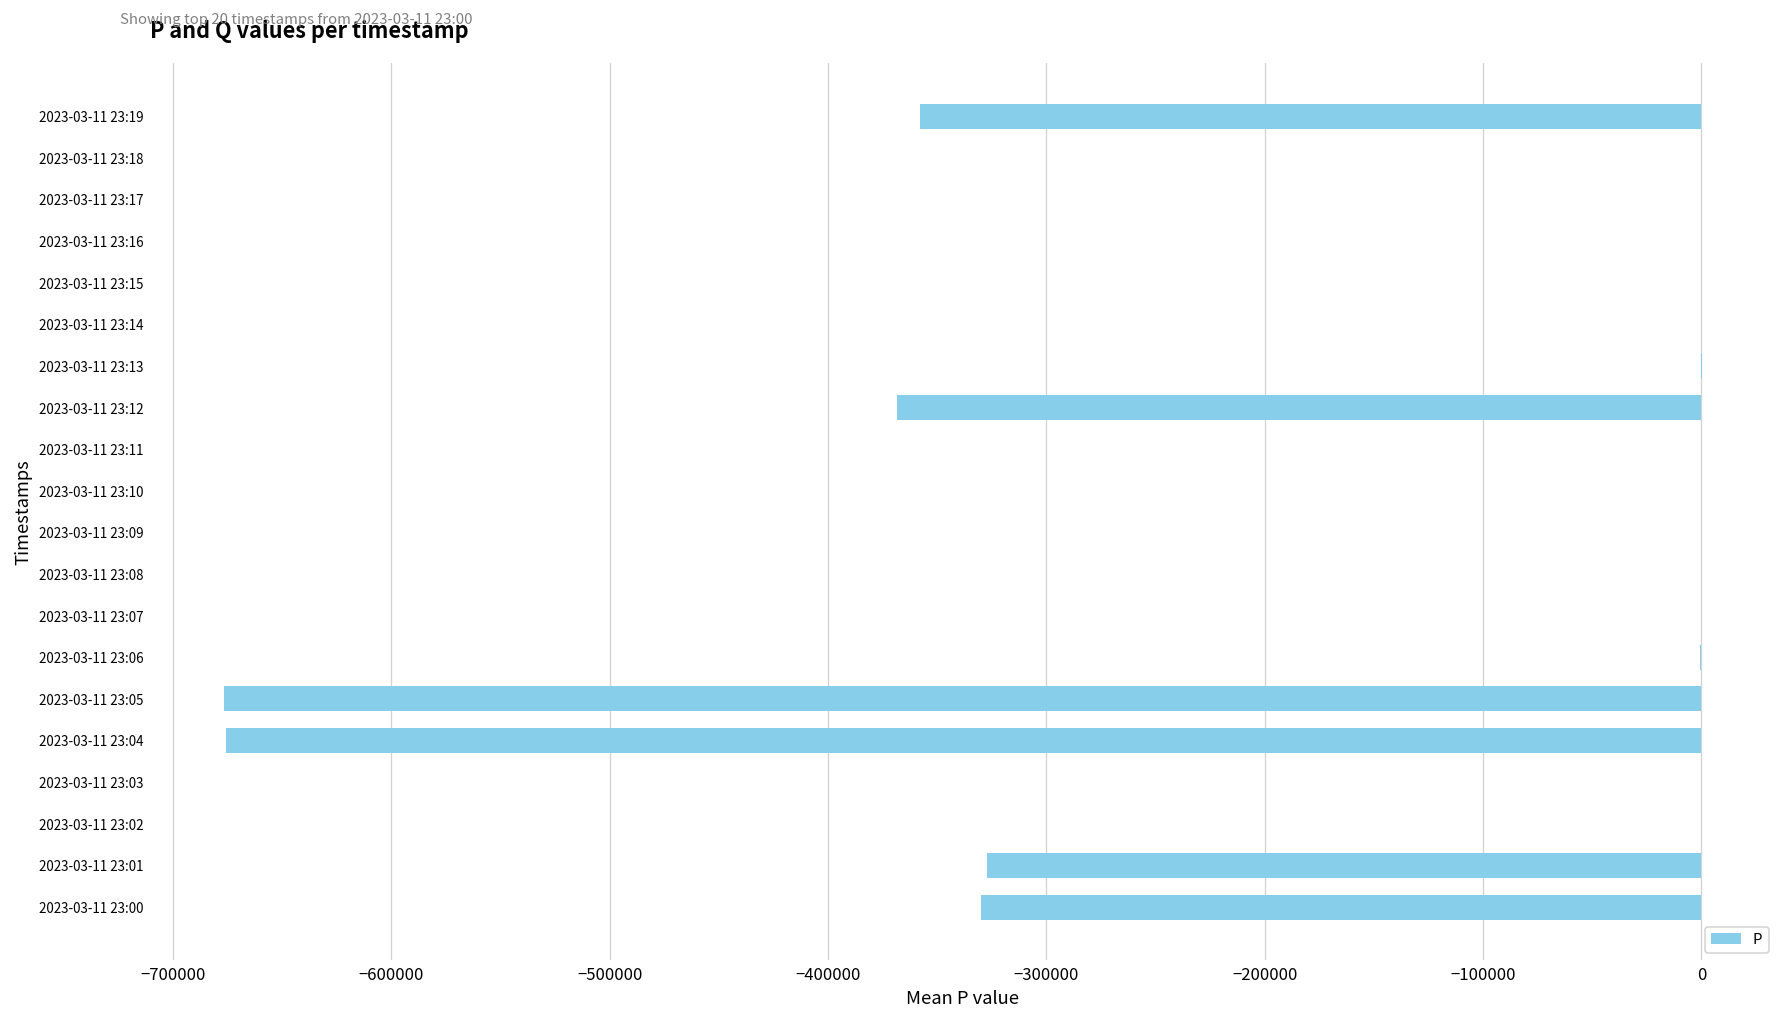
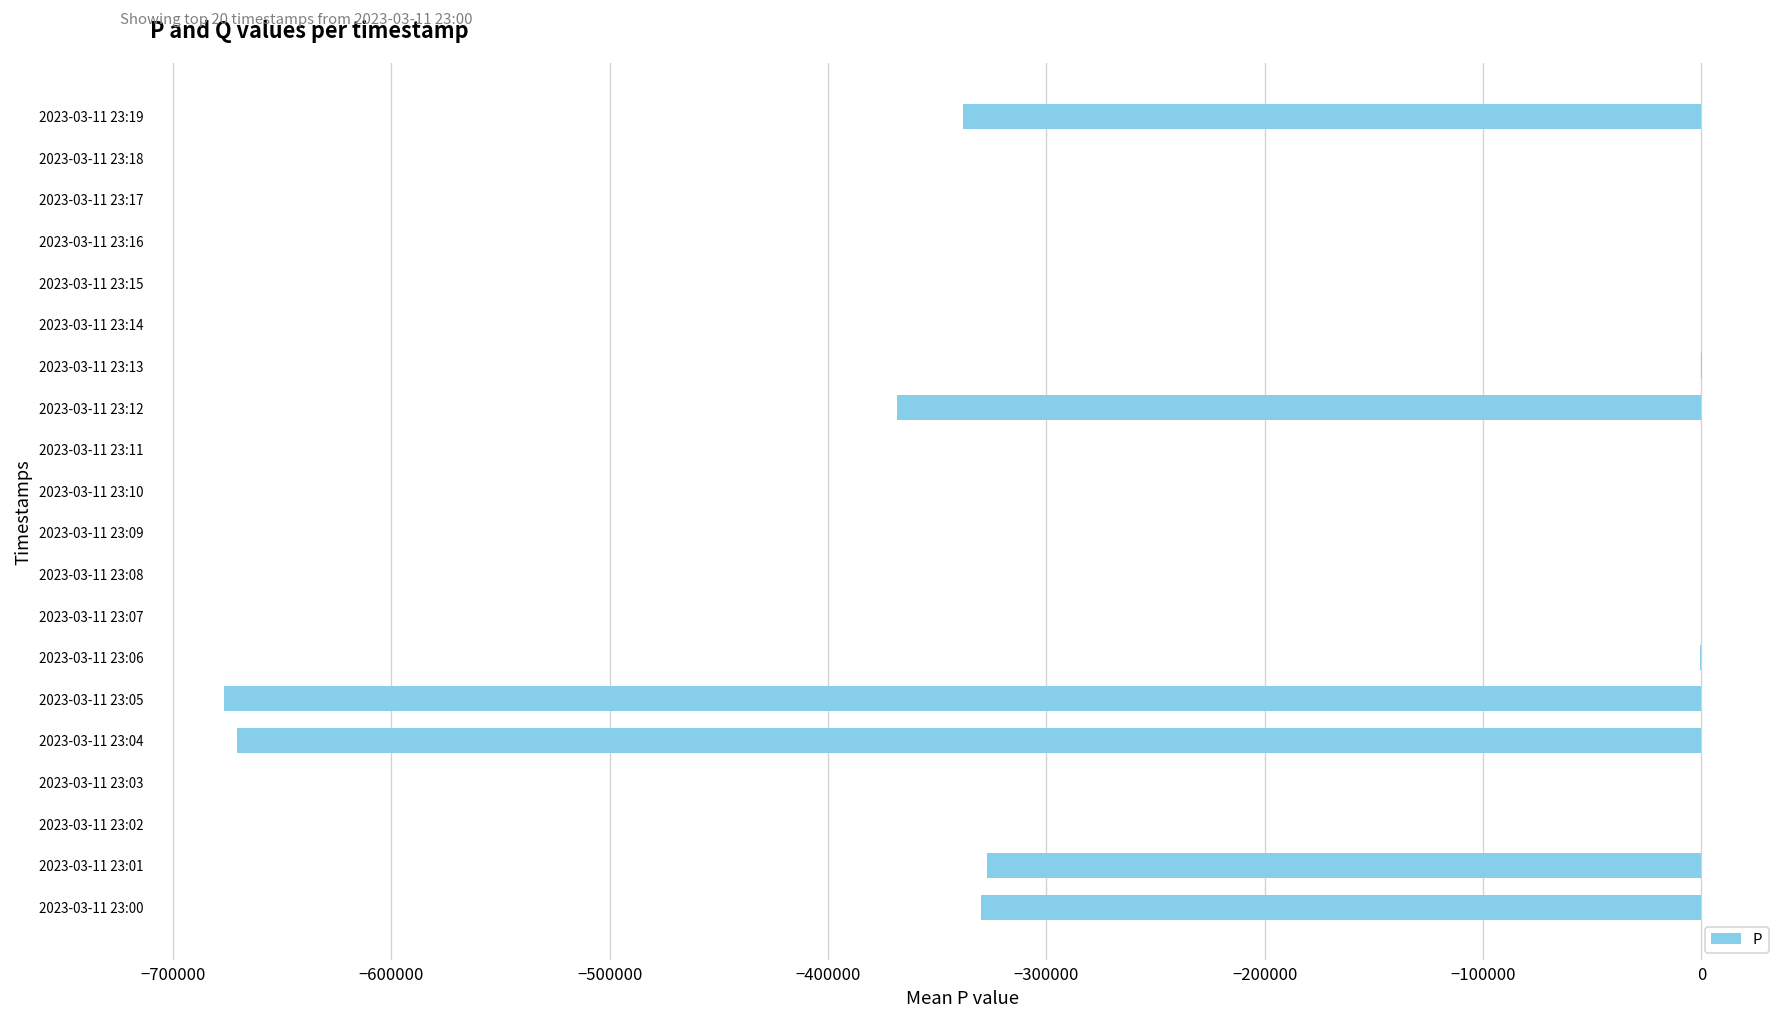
  {
-   "2023-03-11 23:19": -358000,
+   "2023-03-11 23:19": -338000,
    "2023-03-11 23:12": -368000,
    "2023-03-11 23:05": -677000,
-   "2023-03-11 23:04": -676000,
+   "2023-03-11 23:04": -671000,
    "2023-03-11 23:01": -327000,
    "2023-03-11 23:00": -330000
  }
